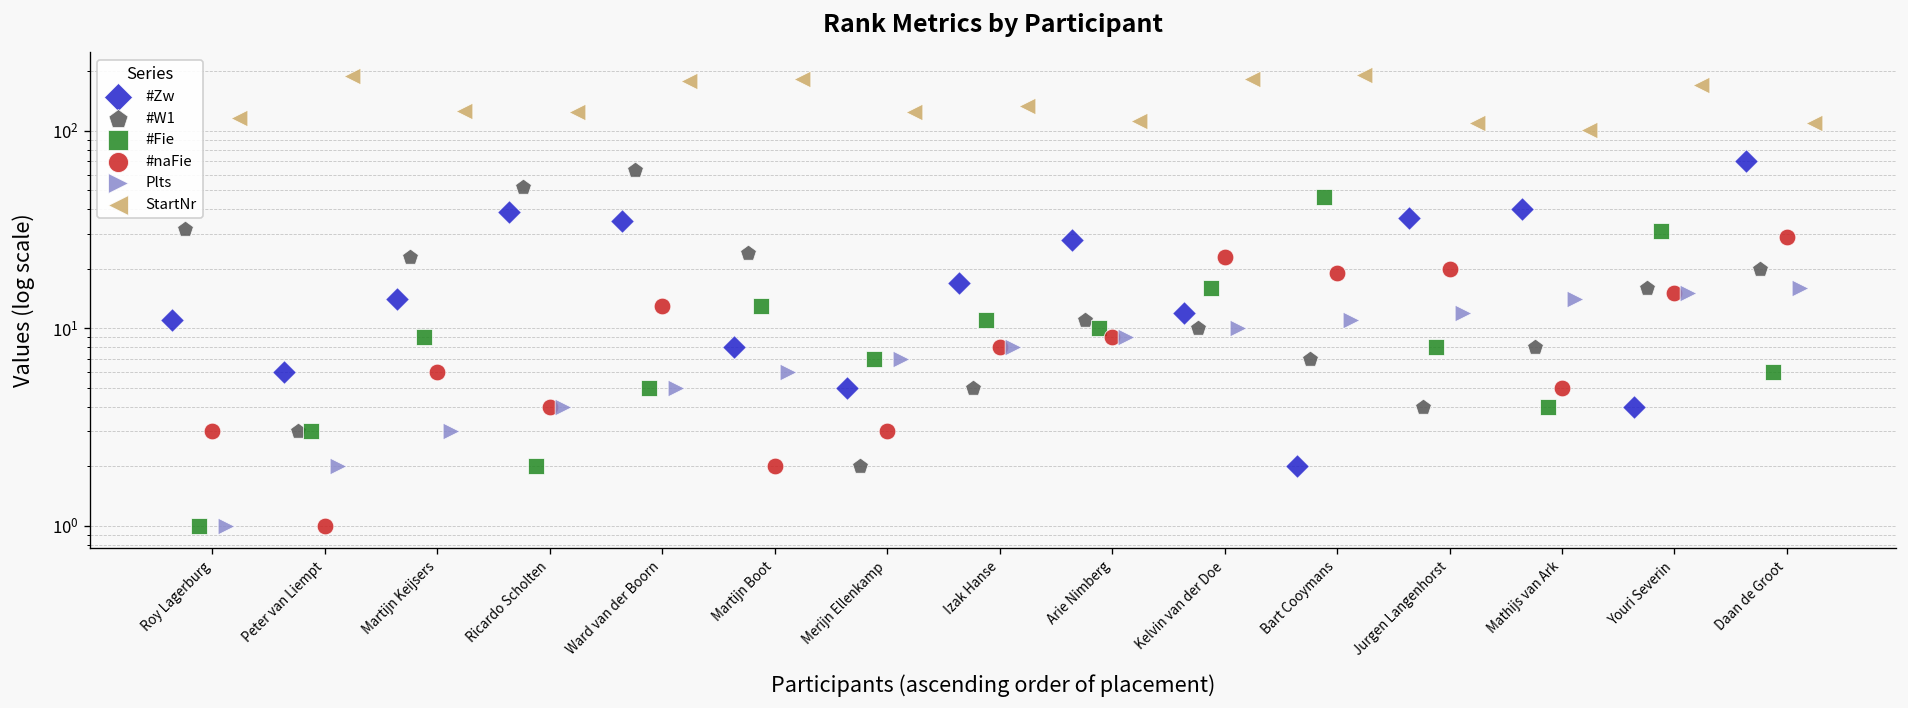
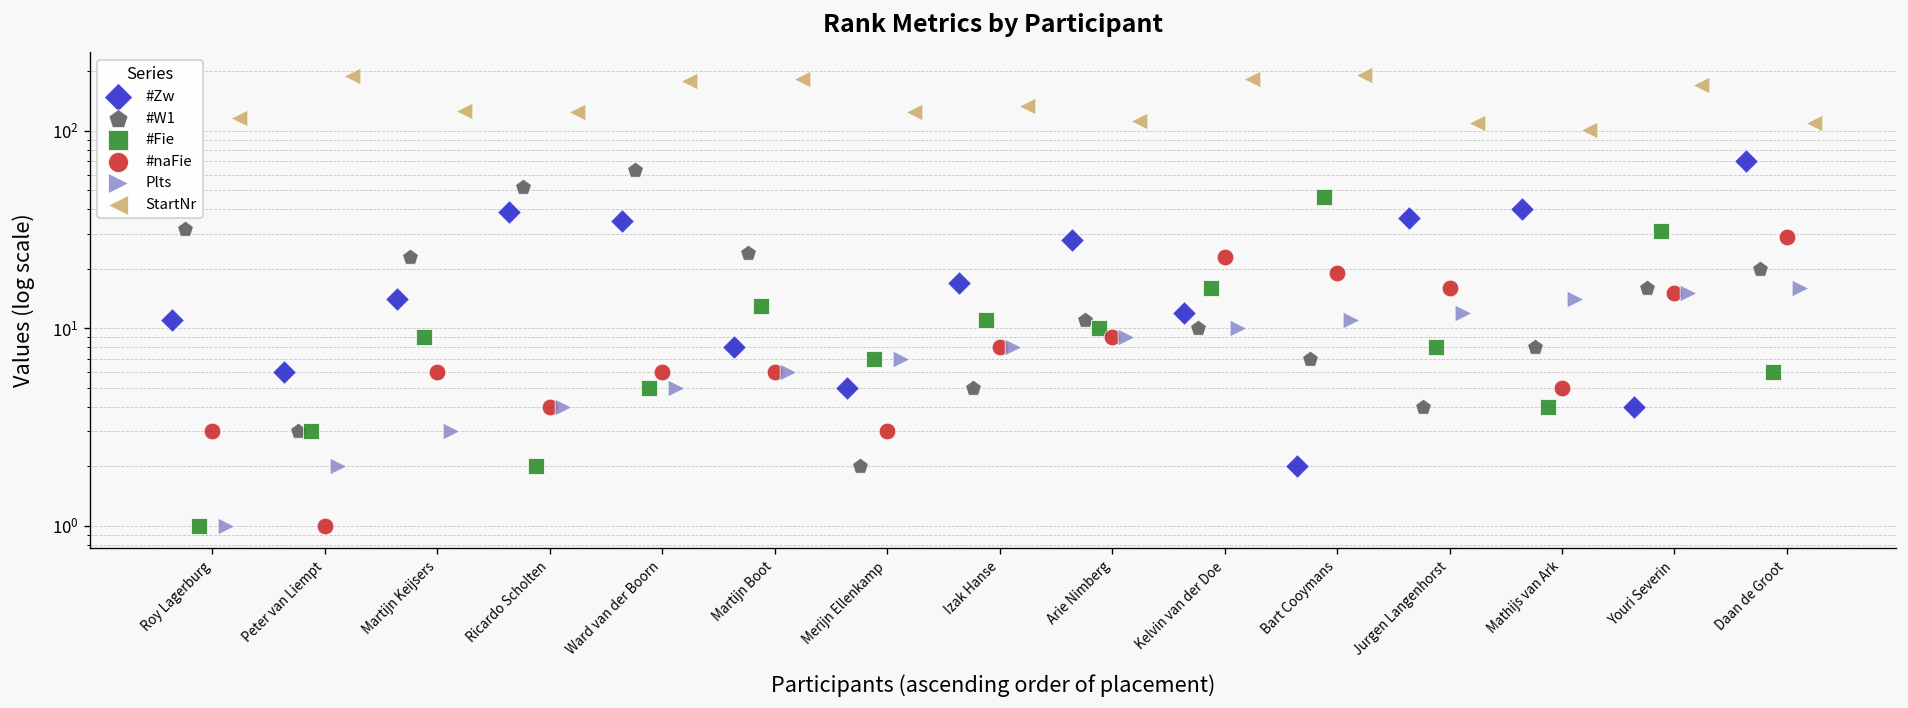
  {
    "#naFie": {
-     "Ward van der Boorn": 13,
-     "Martijn Boot": 2,
-     "Jurgen Langenhorst": 20
+     "Ward van der Boorn": 6,
+     "Martijn Boot": 6,
+     "Jurgen Langenhorst": 16
    }
  }
